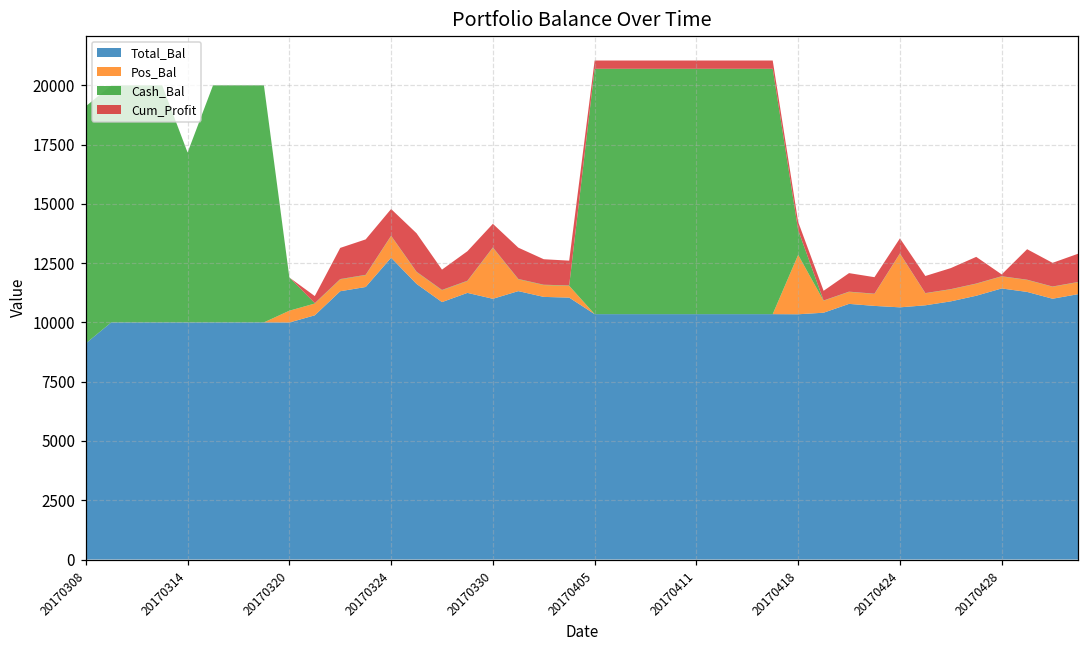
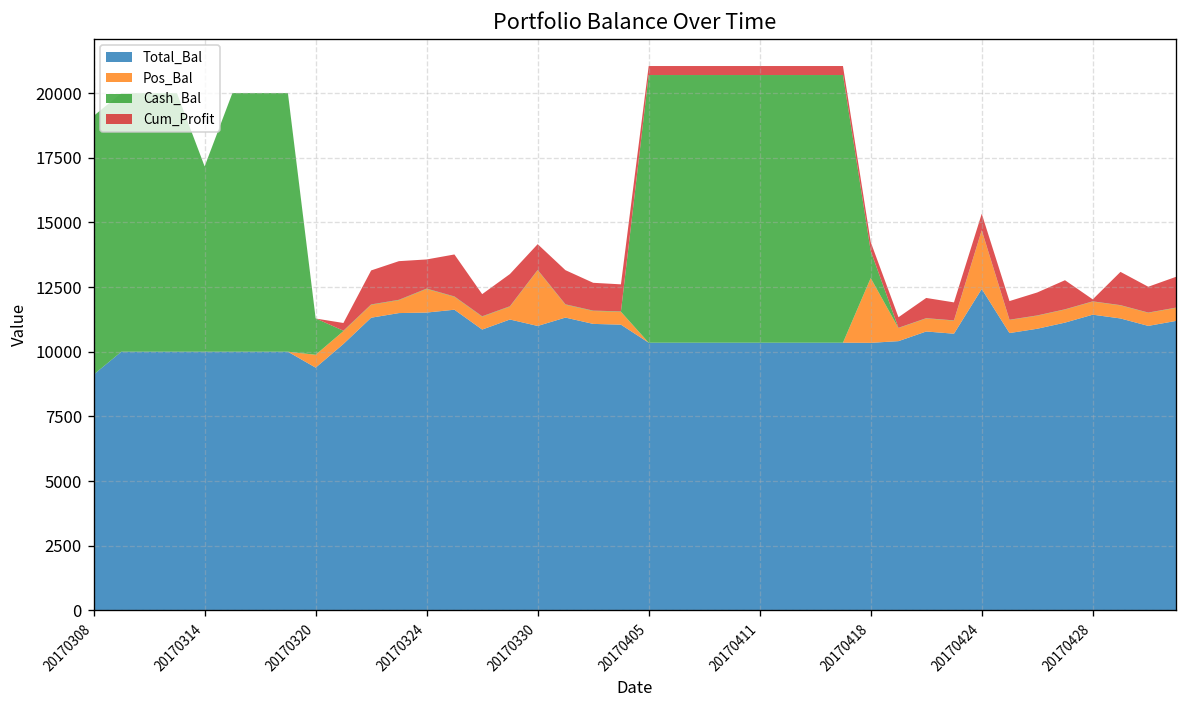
  {
    "Total_Bal": {
-     "20170320": 10000,
-     "20170324": 12700,
+     "20170320": 9400,
+     "20170324": 11500,
      "20170330": 11000,
      "20170418": 10300,
-     "20170424": 10600,
+     "20170424": 12400,
      "20170428": 11400
    },
    "Pos_Bal": {
      "20170320": 500,
      "20170418": 2500
    },
    "Cash_Bal": {
      "20170405": 10300,
      "20170411": 10300,
      "20170418": 1000
    },
    "Cum_Profit": {
      "20170324": 1100,
      "20170330": 1000,
      "20170405": 300,
      "20170411": 300,
      "20170418": 300,
      "20170424": 600
    }
  }
